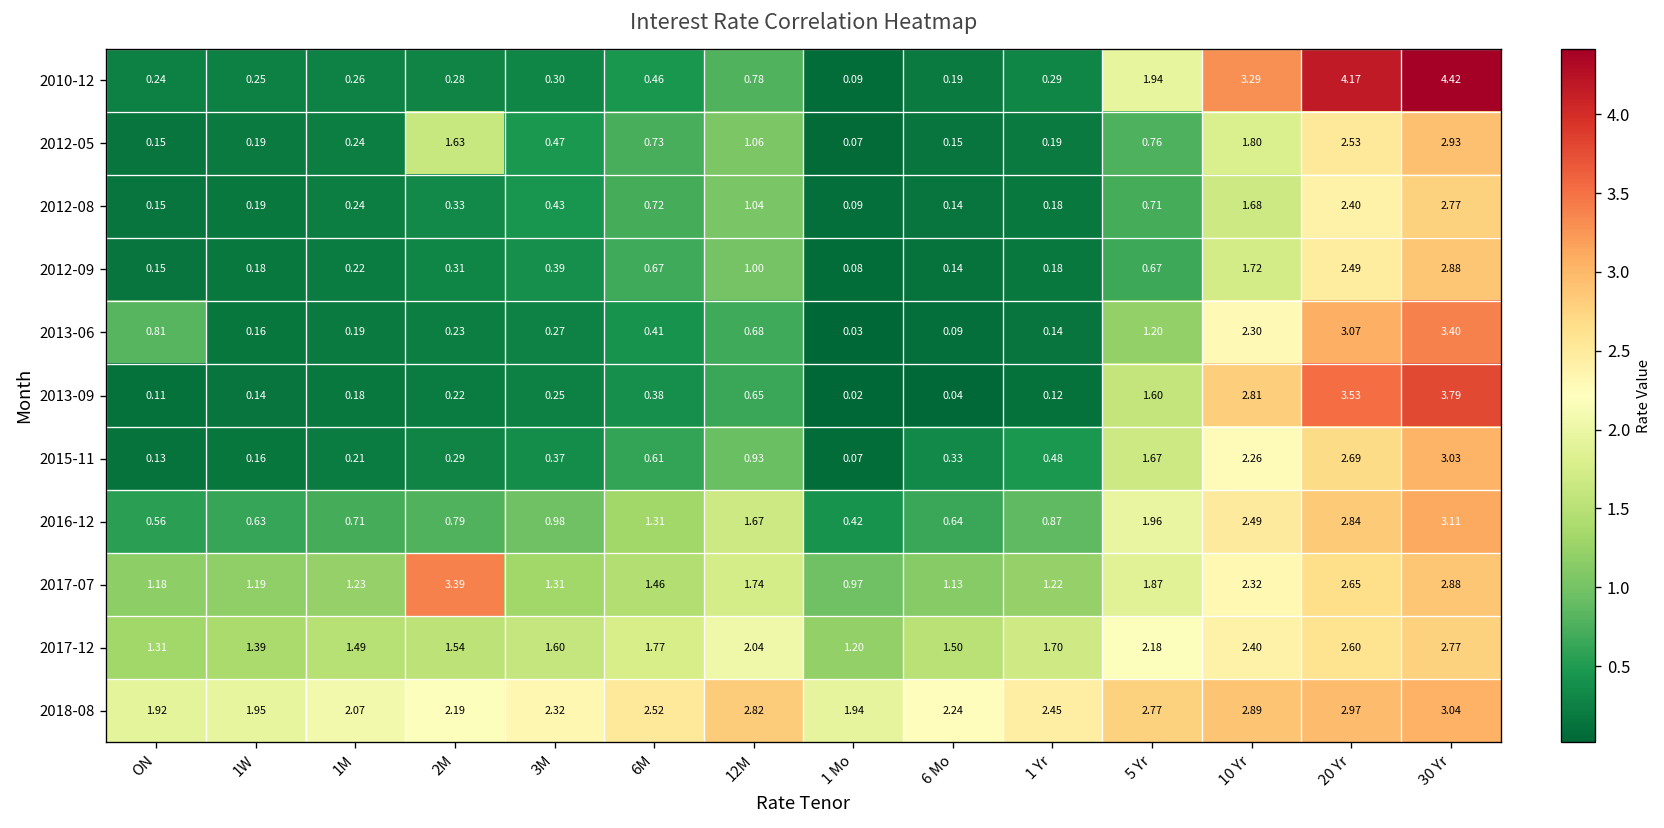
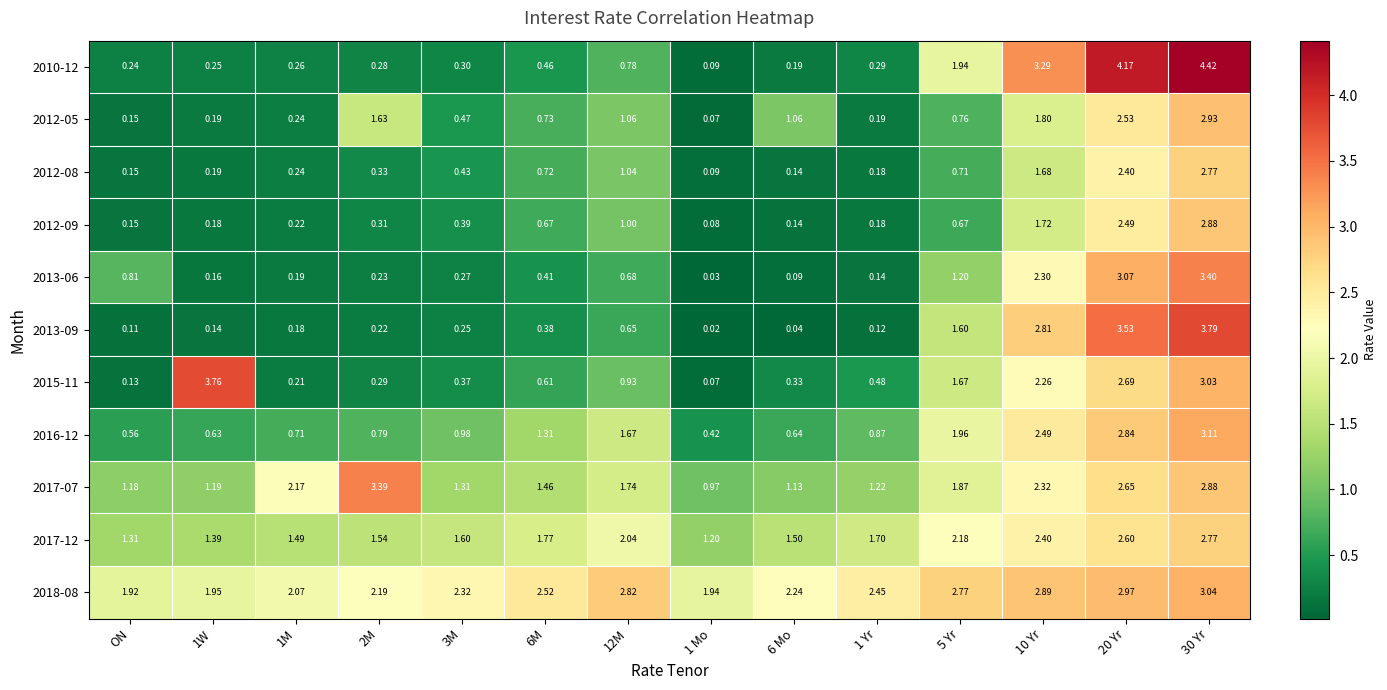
  {
    "2010-12": {
      "ON": 0.24,
      "1W": 0.25,
      "1M": 0.26,
      "2M": 0.28,
      "3M": 0.30,
      "6M": 0.46,
      "12M": 0.78,
      "1 Mo": 0.09,
      "6 Mo": 0.19,
      "1 Yr": 0.29,
      "5 Yr": 1.94,
      "10 Yr": 3.29,
      "20 Yr": 4.17,
      "30 Yr": 4.42
    },
    "2012-05": {
      "ON": 0.15,
      "1W": 0.19,
      "1M": 0.24,
      "2M": 1.63,
      "3M": 0.47,
      "6M": 0.73,
      "12M": 1.06,
      "1 Mo": 0.07,
-     "6 Mo": 0.15,
+     "6 Mo": 1.06,
      "1 Yr": 0.19,
      "5 Yr": 0.76,
      "10 Yr": 1.80,
      "20 Yr": 2.53,
      "30 Yr": 2.93
    },
    "2012-08": {
      "ON": 0.15,
      "1W": 0.19,
      "1M": 0.24,
      "2M": 0.33,
      "3M": 0.43,
      "6M": 0.72,
      "12M": 1.04,
      "1 Mo": 0.09,
      "6 Mo": 0.14,
      "1 Yr": 0.18,
      "5 Yr": 0.71,
      "10 Yr": 1.68,
      "20 Yr": 2.40,
      "30 Yr": 2.77
    },
    "2012-09": {
      "ON": 0.15,
      "1W": 0.18,
      "1M": 0.22,
      "2M": 0.31,
      "3M": 0.39,
      "6M": 0.67,
      "12M": 1.00,
      "1 Mo": 0.08,
      "6 Mo": 0.14,
      "1 Yr": 0.18,
      "5 Yr": 0.67,
      "10 Yr": 1.72,
      "20 Yr": 2.49,
      "30 Yr": 2.88
    },
    "2013-06": {
      "ON": 0.81,
      "1W": 0.16,
      "1M": 0.19,
      "2M": 0.23,
      "3M": 0.27,
      "6M": 0.41,
      "12M": 0.68,
      "1 Mo": 0.03,
      "6 Mo": 0.09,
      "1 Yr": 0.14,
      "5 Yr": 1.20,
      "10 Yr": 2.30,
      "20 Yr": 3.07,
      "30 Yr": 3.40
    },
    "2013-09": {
      "ON": 0.11,
      "1W": 0.14,
      "1M": 0.18,
      "2M": 0.22,
      "3M": 0.25,
      "6M": 0.38,
      "12M": 0.65,
      "1 Mo": 0.02,
      "6 Mo": 0.04,
      "1 Yr": 0.12,
      "5 Yr": 1.60,
      "10 Yr": 2.81,
      "20 Yr": 3.53,
      "30 Yr": 3.79
    },
    "2015-11": {
      "ON": 0.13,
-     "1W": 0.16,
+     "1W": 3.76,
      "1M": 0.21,
      "2M": 0.29,
      "3M": 0.37,
      "6M": 0.61,
      "12M": 0.93,
      "1 Mo": 0.07,
      "6 Mo": 0.33,
      "1 Yr": 0.48,
      "5 Yr": 1.67,
      "10 Yr": 2.26,
      "20 Yr": 2.69,
      "30 Yr": 3.03
    },
    "2016-12": {
      "ON": 0.56,
      "1W": 0.63,
      "1M": 0.71,
      "2M": 0.79,
      "3M": 0.98,
      "6M": 1.31,
      "12M": 1.67,
      "1 Mo": 0.42,
      "6 Mo": 0.64,
      "1 Yr": 0.87,
      "5 Yr": 1.96,
      "10 Yr": 2.49,
      "20 Yr": 2.84,
      "30 Yr": 3.11
    },
    "2017-07": {
      "ON": 1.18,
      "1W": 1.19,
-     "1M": 1.23,
+     "1M": 2.17,
      "2M": 3.39,
      "3M": 1.31,
      "6M": 1.46,
      "12M": 1.74,
      "1 Mo": 0.97,
      "6 Mo": 1.13,
      "1 Yr": 1.22,
      "5 Yr": 1.87,
      "10 Yr": 2.32,
      "20 Yr": 2.65,
      "30 Yr": 2.88
    },
    "2017-12": {
      "ON": 1.31,
      "1W": 1.39,
      "1M": 1.49,
      "2M": 1.54,
      "3M": 1.60,
      "6M": 1.77,
      "12M": 2.04,
      "1 Mo": 1.20,
      "6 Mo": 1.50,
      "1 Yr": 1.70,
      "5 Yr": 2.18,
      "10 Yr": 2.40,
      "20 Yr": 2.60,
      "30 Yr": 2.77
    },
    "2018-08": {
      "ON": 1.92,
      "1W": 1.95,
      "1M": 2.07,
      "2M": 2.19,
      "3M": 2.32,
      "6M": 2.52,
      "12M": 2.82,
      "1 Mo": 1.94,
      "6 Mo": 2.24,
      "1 Yr": 2.45,
      "5 Yr": 2.77,
      "10 Yr": 2.89,
      "20 Yr": 2.97,
      "30 Yr": 3.04
    }
  }
